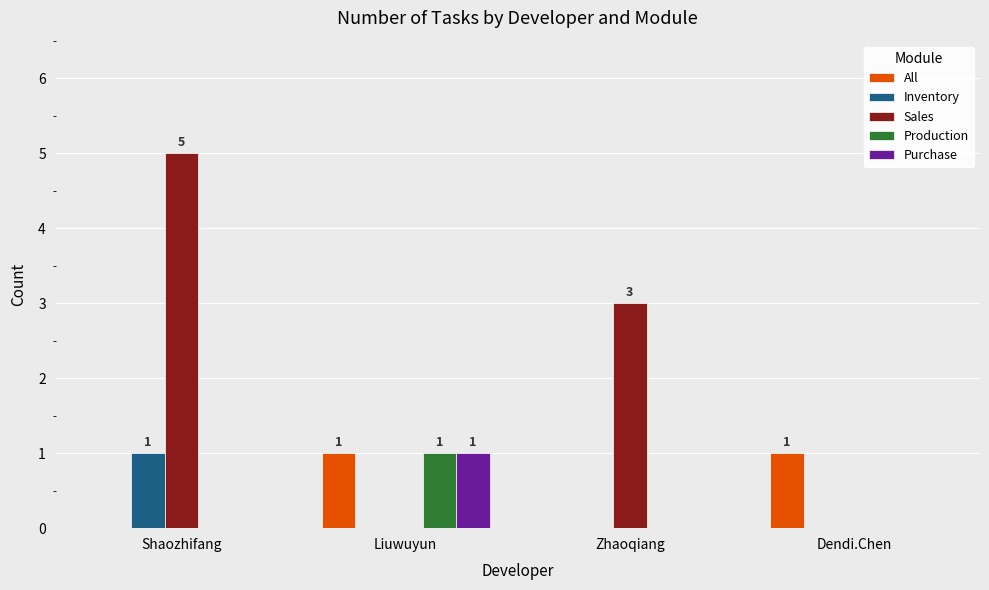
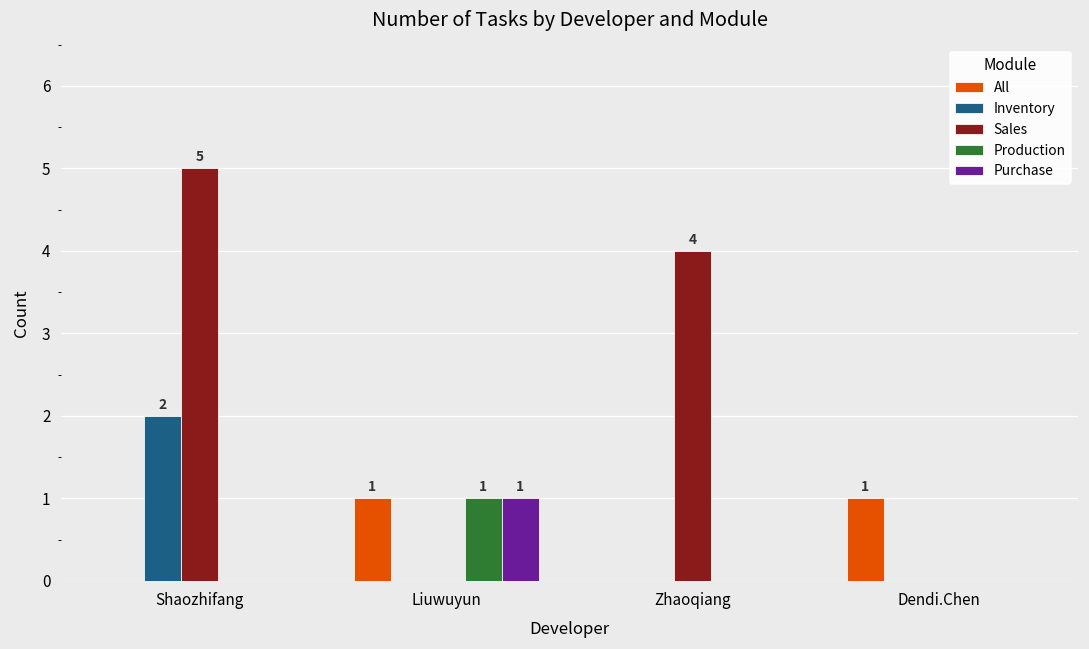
  {
    "All": {
      "Liuwuyun": 1,
      "Dendi.Chen": 1
    },
    "Inventory": {
-     "Shaozhifang": 1
+     "Shaozhifang": 2
    },
    "Sales": {
      "Shaozhifang": 5,
-     "Zhaoqiang": 3
+     "Zhaoqiang": 4
    },
    "Production": {
      "Liuwuyun": 1
    },
    "Purchase": {
      "Liuwuyun": 1
    }
  }
